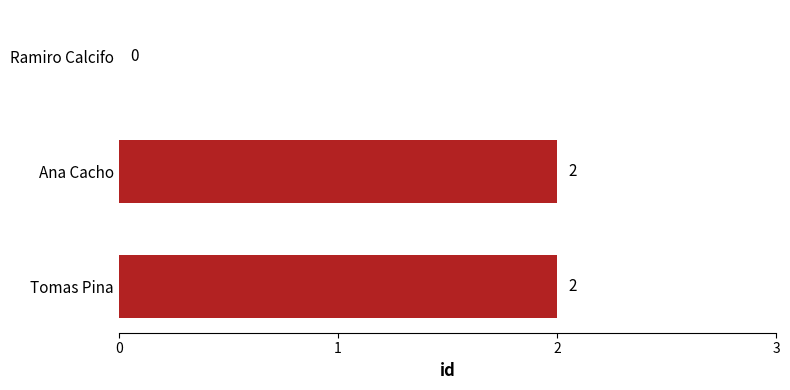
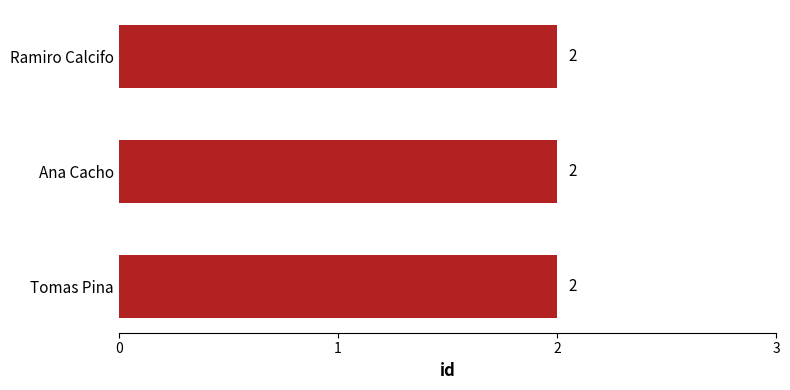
  {
-   "Ramiro Calcifo": 0,
+   "Ramiro Calcifo": 2,
    "Ana Cacho": 2,
    "Tomas Pina": 2
  }
